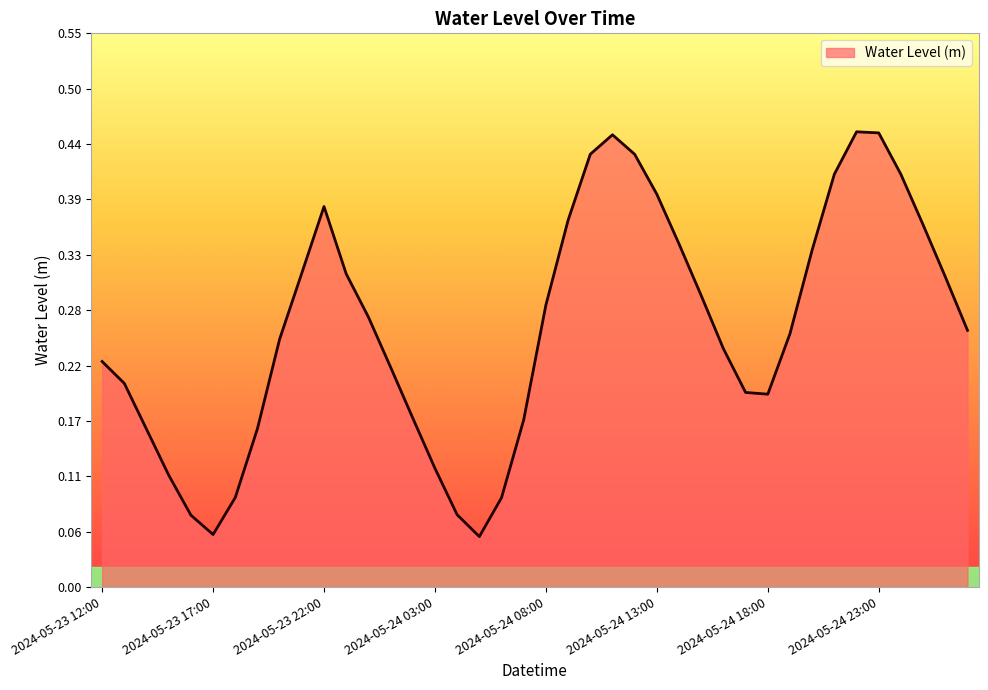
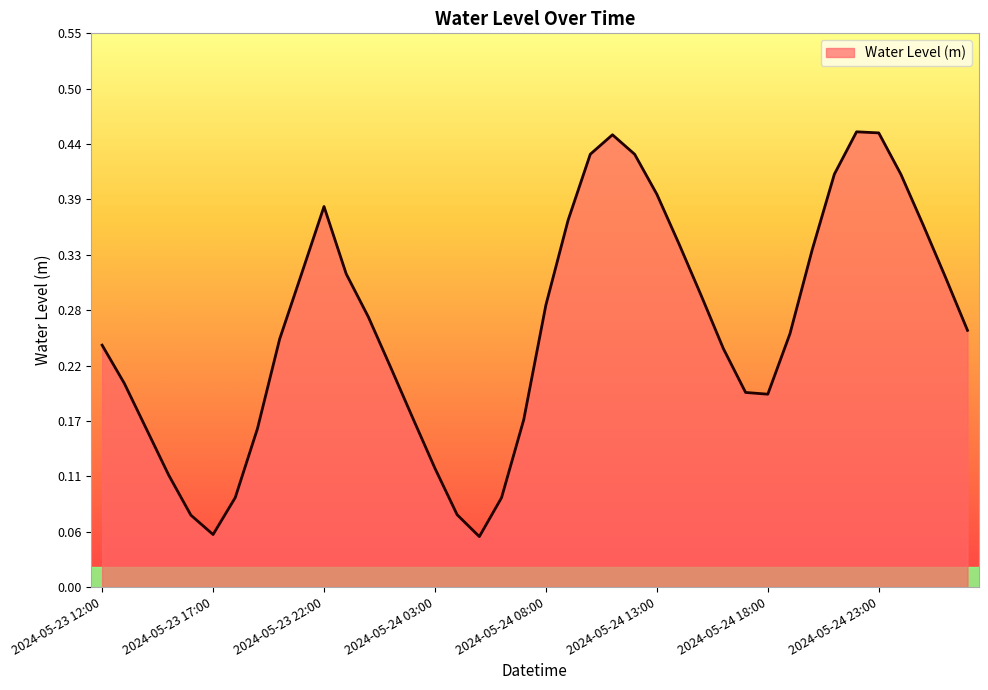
  {
-   "2024-05-23 12:00": 0.224,
+   "2024-05-23 12:00": 0.240,
    "2024-05-23 17:00": 0.052,
    "2024-05-23 22:00": 0.378,
    "2024-05-24 03:00": 0.118,
    "2024-05-24 08:00": 0.280,
    "2024-05-24 13:00": 0.390,
    "2024-05-24 18:00": 0.192,
    "2024-05-24 23:00": 0.451
  }
